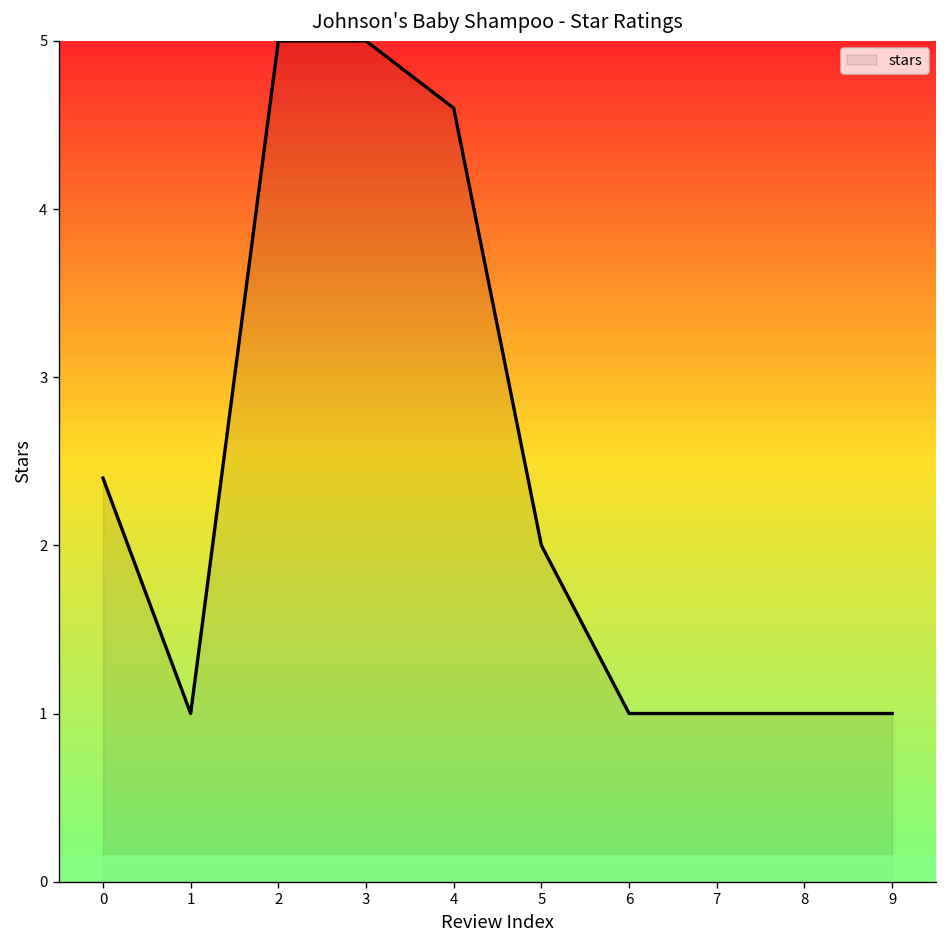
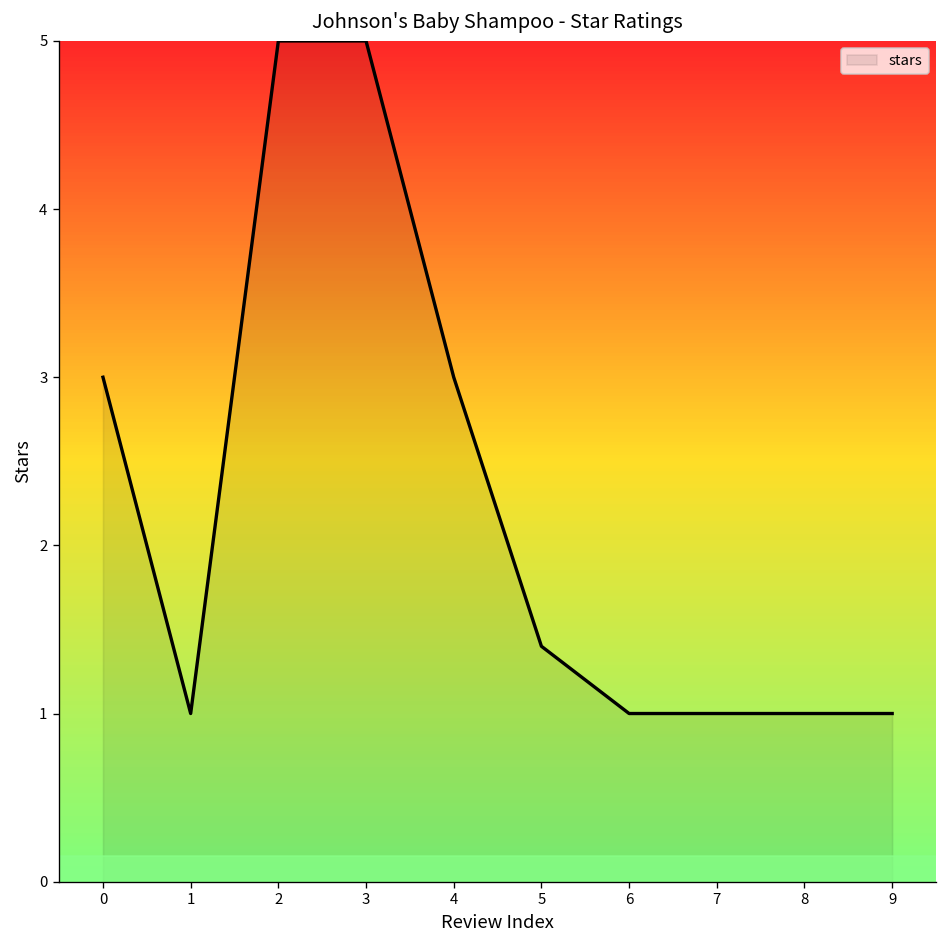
  {
-   "0": 2.4,
+   "0": 3.0,
    "1": 1.0,
    "2": 5.0,
    "3": 5.0,
-   "4": 4.6,
-   "5": 2.0,
+   "4": 3.0,
+   "5": 1.4,
    "6": 1.0,
    "7": 1.0,
    "8": 1.0,
    "9": 1.0
  }
